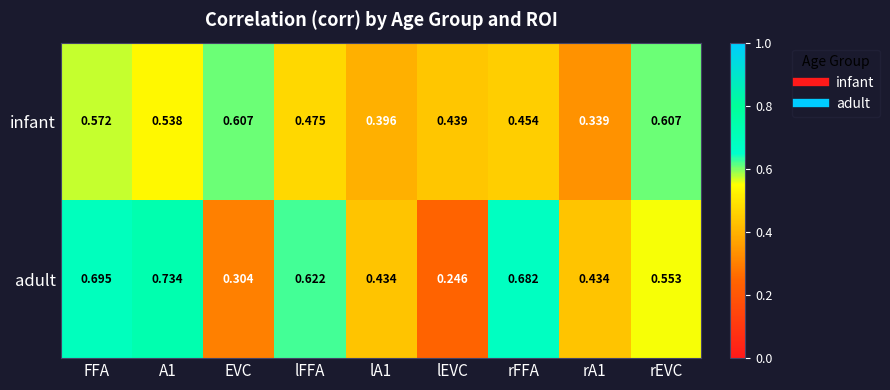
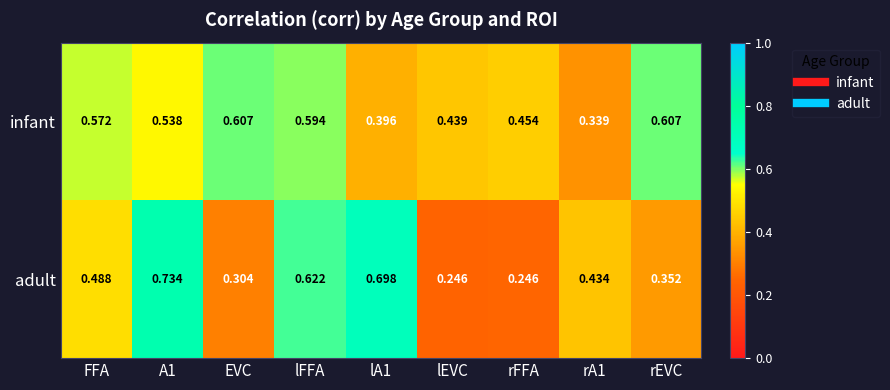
  {
    "infant": {
      "FFA": 0.572,
      "A1": 0.538,
      "EVC": 0.607,
-     "lFFA": 0.475,
+     "lFFA": 0.594,
      "lA1": 0.396,
      "lEVC": 0.439,
      "rFFA": 0.454,
      "rA1": 0.339,
      "rEVC": 0.607
    },
    "adult": {
-     "FFA": 0.695,
+     "FFA": 0.488,
      "A1": 0.734,
      "EVC": 0.304,
      "lFFA": 0.622,
-     "lA1": 0.434,
+     "lA1": 0.698,
      "lEVC": 0.246,
-     "rFFA": 0.682,
+     "rFFA": 0.246,
      "rA1": 0.434,
-     "rEVC": 0.553
+     "rEVC": 0.352
    }
  }
